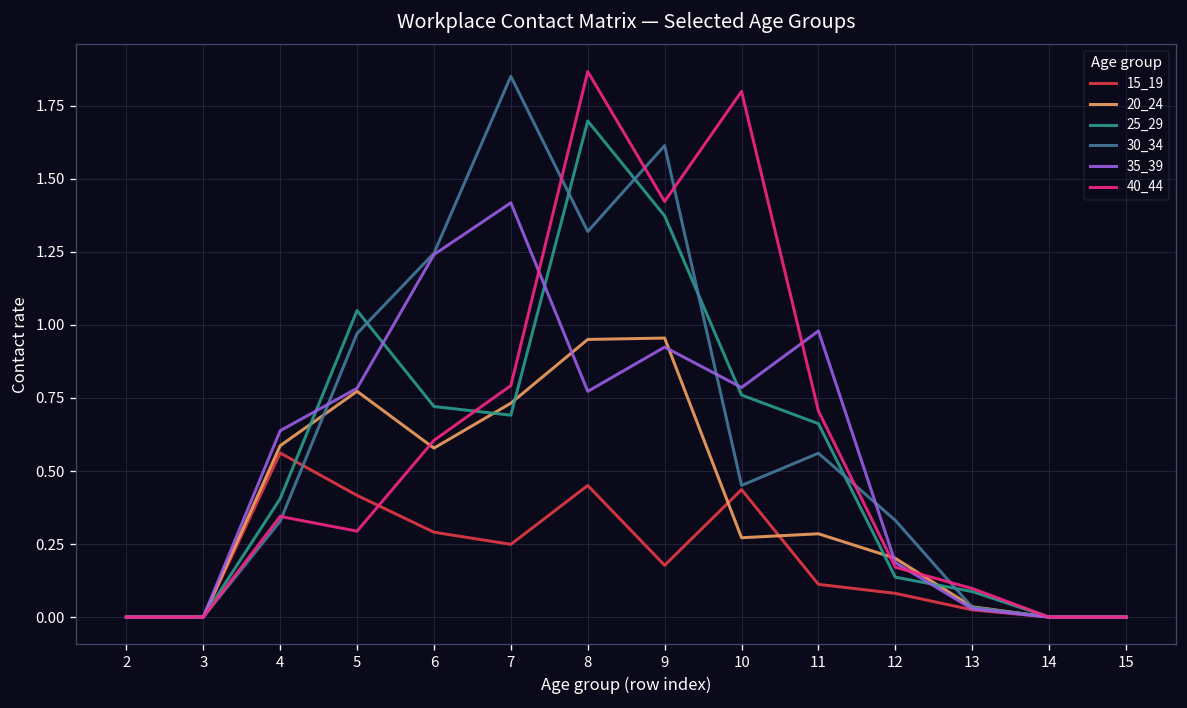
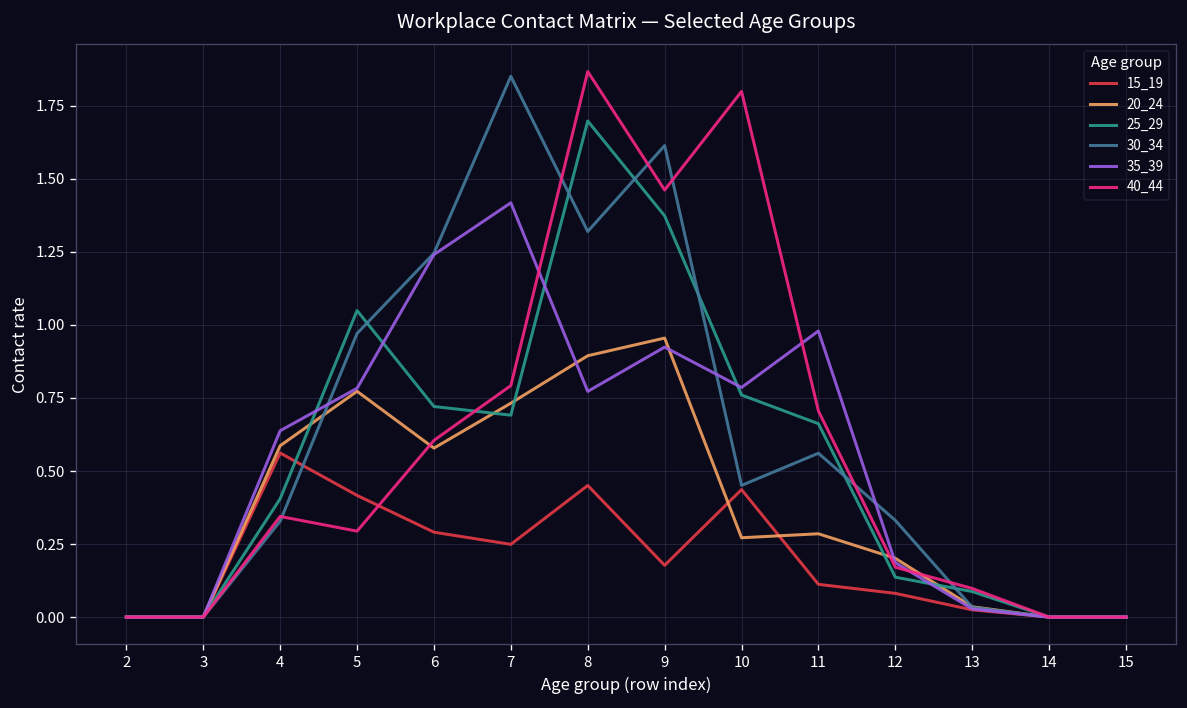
  {
    "15_19": {
      "4": 0.56,
      "5": 0.42,
      "6": 0.29,
      "7": 0.25,
      "8": 0.45,
      "9": 0.18,
      "10": 0.44,
      "11": 0.11,
      "12": 0.08
    },
    "20_24": {
      "4": 0.59,
      "6": 0.58,
      "7": 0.73,
-     "8": 0.95,
+     "8": 0.89,
      "9": 0.96,
      "10": 0.27,
      "11": 0.29,
      "12": 0.20
    },
    "35_39": {
      "4": 0.64,
      "7": 1.42,
      "8": 0.77,
      "9": 0.92,
      "10": 0.79,
      "11": 0.98,
      "12": 0.19
    },
    "40_44": {
      "4": 0.34,
      "5": 0.29,
      "6": 0.60,
      "7": 0.79,
      "8": 1.87,
-     "9": 1.42,
+     "9": 1.46,
      "10": 1.80,
      "11": 0.71,
      "12": 0.17,
      "13": 0.10
    }
  }
